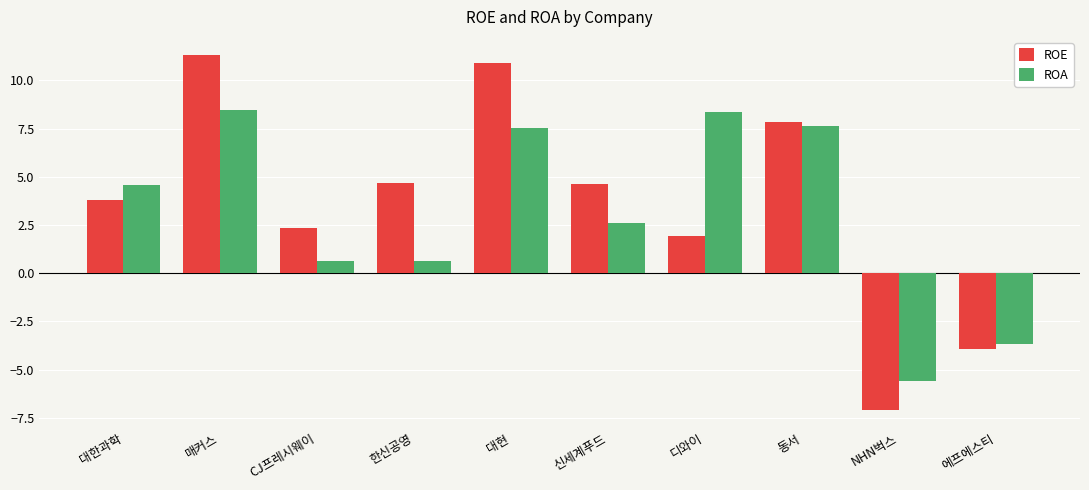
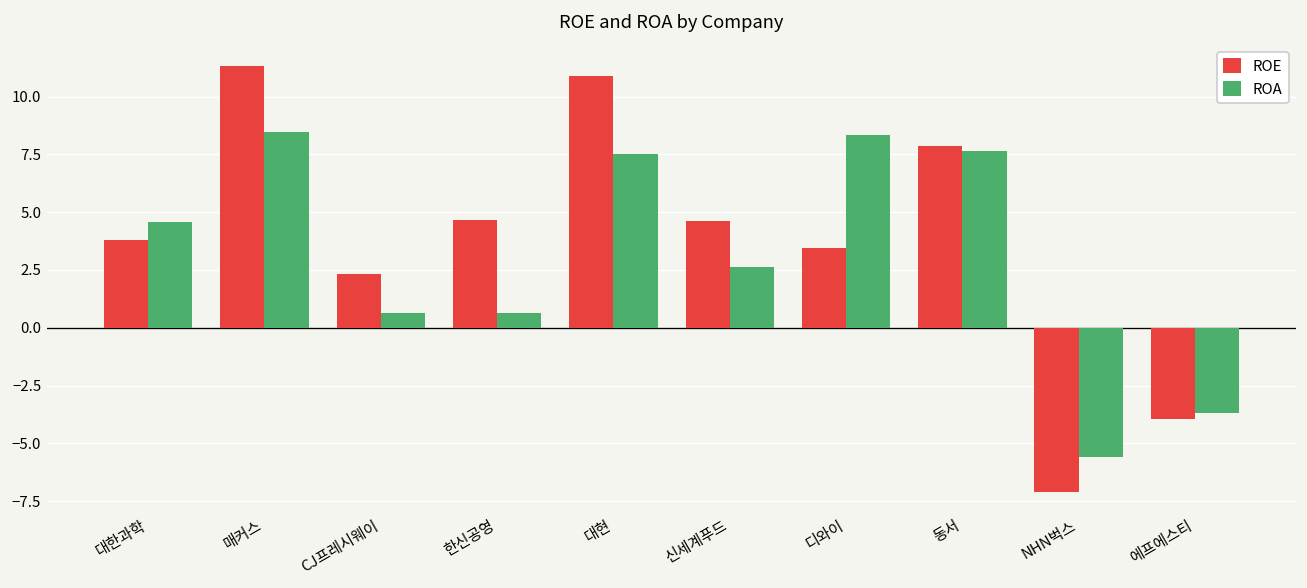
  {
    "ROE": {
      "대한과학": 3.8,
      "매커스": 11.3,
      "CJ프레시웨이": 2.3,
      "한신공영": 4.7,
      "대현": 10.9,
      "신세계푸드": 4.6,
-     "디와이": 1.9,
+     "디와이": 3.5,
      "동서": 7.9,
      "NHN벅스": -7.1,
      "에프에스티": -4.0
    },
    "ROA": {
      "대한과학": 4.6,
      "매커스": 8.5,
      "CJ프레시웨이": 0.7,
      "한신공영": 0.6,
      "대현": 7.5,
      "신세계푸드": 2.6,
      "디와이": 8.3,
      "동서": 7.7,
      "NHN벅스": -5.6,
      "에프에스티": -3.7
    }
  }
